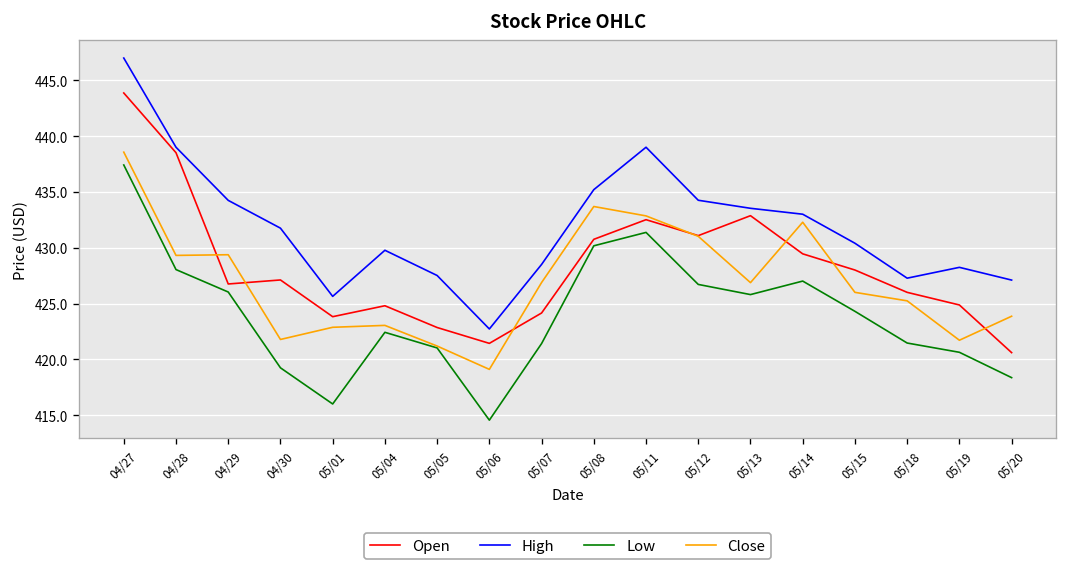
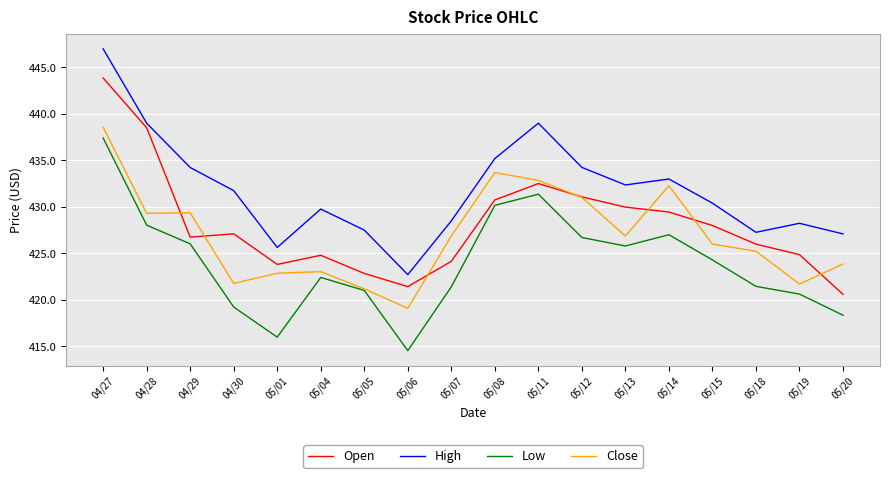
  {
    "Open": {
      "04/27": 444,
      "04/28": 439,
      "04/29": 427,
      "04/30": 427,
      "05/01": 424,
      "05/04": 425,
      "05/05": 423,
      "05/06": 421,
      "05/07": 424,
      "05/08": 431,
      "05/11": 433,
-     "05/13": 433,
+     "05/13": 430,
      "05/14": 429,
      "05/15": 428,
      "05/18": 426,
      "05/19": 425,
      "05/20": 421
    },
    "High": {
      "04/27": 447,
      "04/28": 439,
      "04/29": 434,
      "04/30": 432,
      "05/01": 426,
      "05/04": 430,
      "05/05": 428,
      "05/06": 423,
      "05/07": 429,
      "05/08": 435,
      "05/11": 439,
      "05/12": 434,
-     "05/13": 434,
+     "05/13": 432,
      "05/14": 433,
      "05/15": 430,
      "05/18": 427,
      "05/19": 428,
      "05/20": 427
    },
    "Low": {
      "04/27": 437,
      "04/28": 428,
      "04/29": 426,
      "04/30": 419,
      "05/01": 416,
      "05/04": 422,
      "05/06": 415,
      "05/07": 421,
      "05/08": 430,
      "05/11": 431,
      "05/12": 427,
      "05/13": 426,
      "05/14": 427,
      "05/15": 424,
      "05/18": 421,
      "05/19": 421,
      "05/20": 418
    },
    "Close": {
      "04/27": 439,
      "04/28": 429,
      "04/29": 429,
      "04/30": 422,
      "05/01": 423,
      "05/04": 423,
      "05/06": 419,
      "05/07": 427,
      "05/08": 434,
      "05/11": 433,
      "05/13": 427,
      "05/14": 432,
      "05/15": 426,
      "05/18": 425,
      "05/19": 422,
      "05/20": 424
    }
  }
